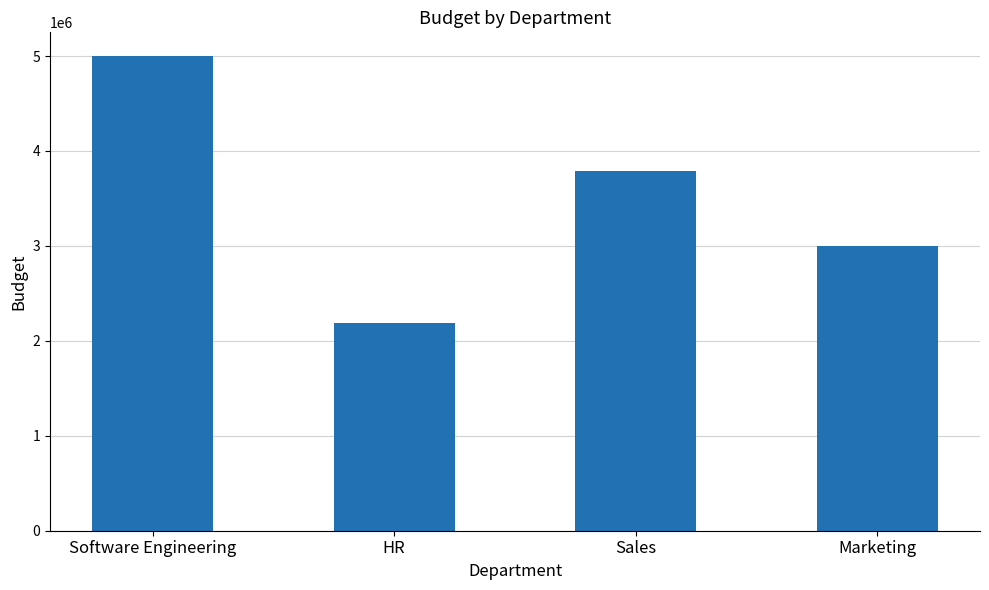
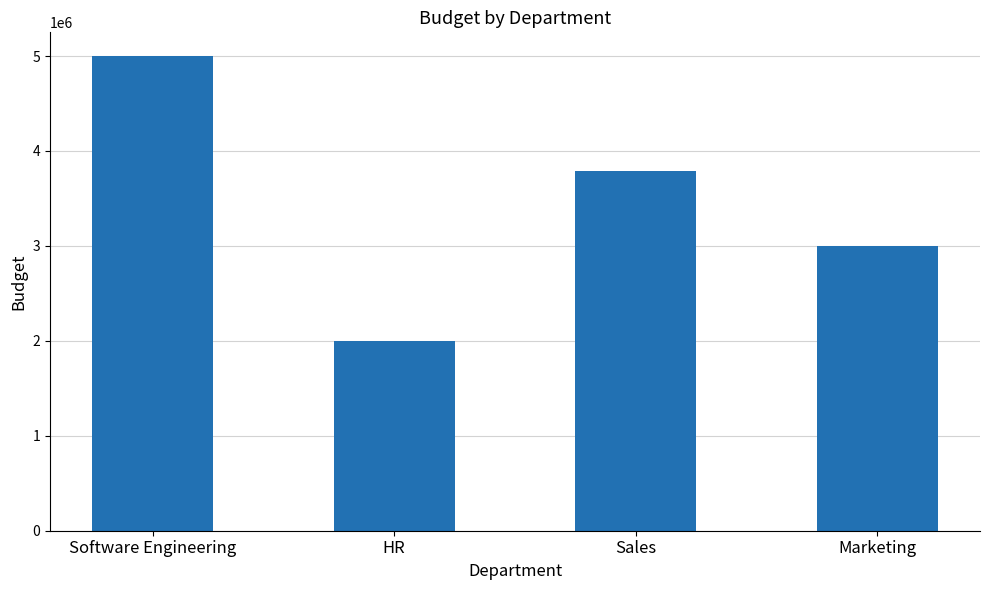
  {
    "Software Engineering": 5000000,
-   "HR": 2200000,
+   "HR": 2000000,
    "Sales": 3800000,
    "Marketing": 3000000
  }
